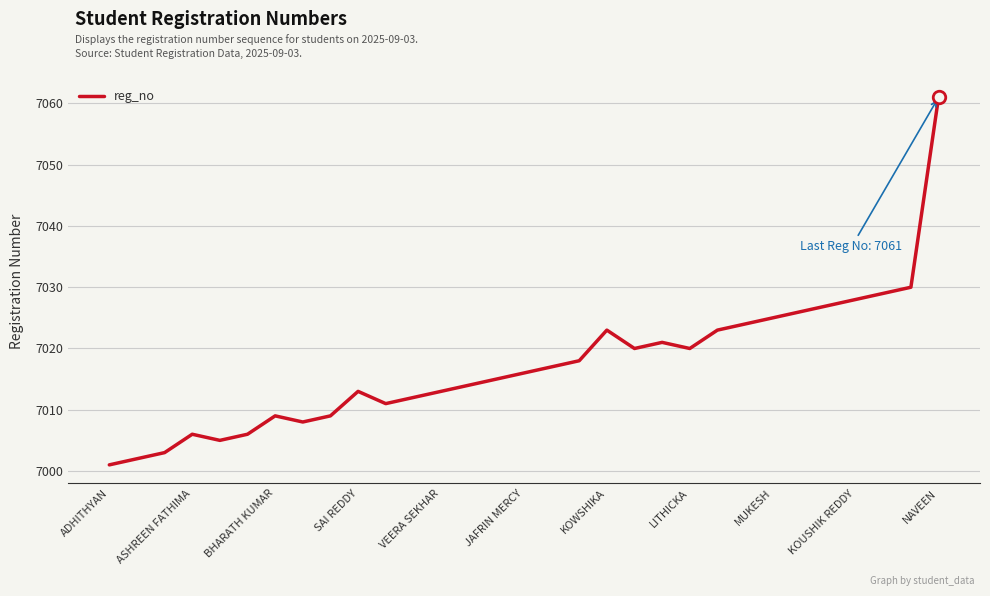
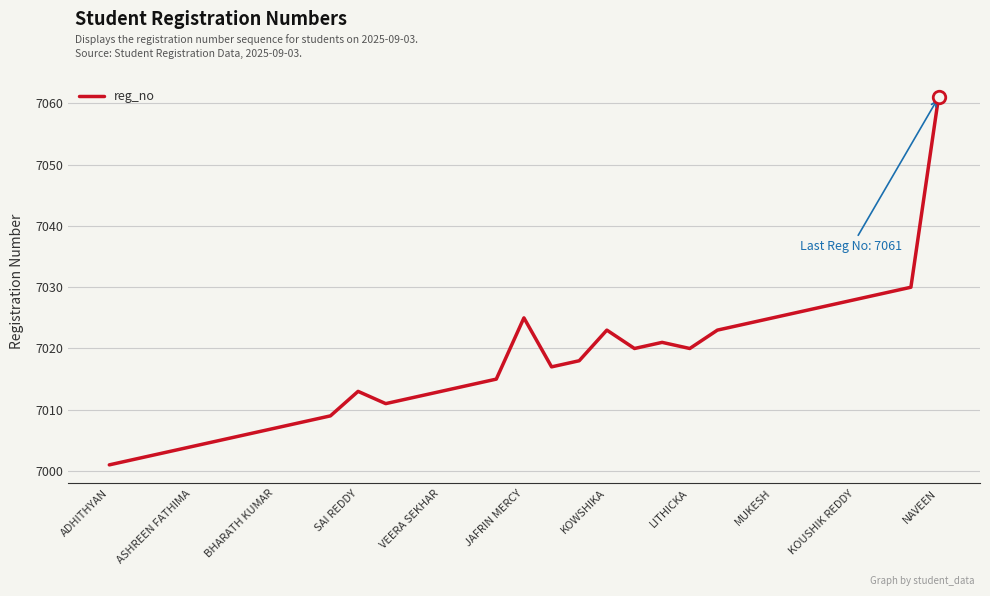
  {
    "reg_no": {
      "ADHITHYAN": 7001,
-     "ASHREEN FATHIMA": 7006,
-     "BHARATH KUMAR": 7009,
+     "ASHREEN FATHIMA": 7004,
+     "BHARATH KUMAR": 7007,
      "SAI REDDY": 7013,
      "VEERA SEKHAR": 7013,
-     "JAFRIN MERCY": 7016,
+     "JAFRIN MERCY": 7025,
      "KOWSHIKA": 7023,
      "LITHICKA": 7020,
      "MUKESH": 7025,
      "KOUSHIK REDDY": 7028
    }
  }
